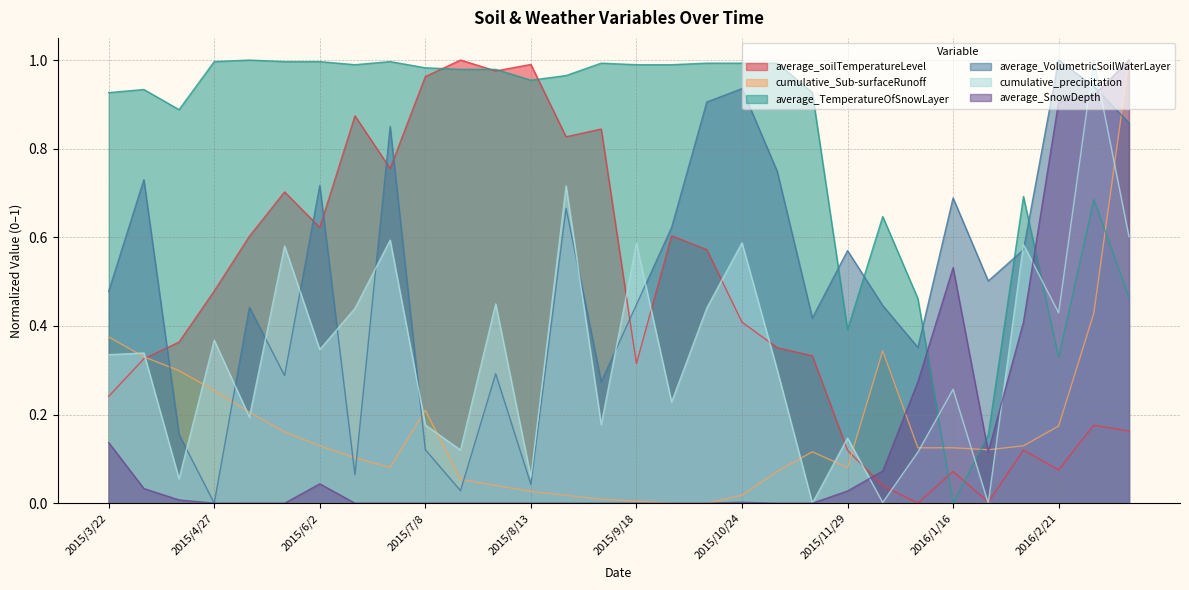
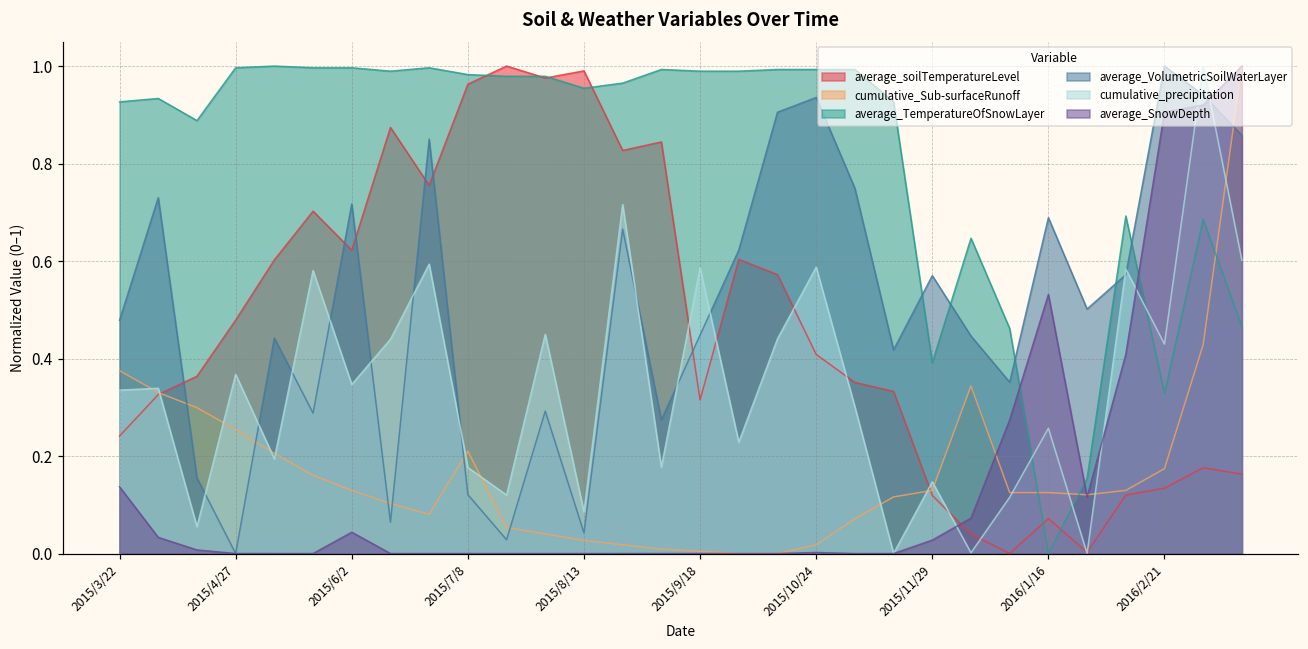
  {
    "average_soilTemperatureLevel": {
      "2015/3/22": 0.24,
      "2015/4/27": 0.48,
      "2015/6/2": 0.62,
      "2015/7/8": 0.96,
      "2015/8/13": 0.99,
      "2015/9/18": 0.32,
      "2015/10/24": 0.41,
      "2015/11/29": 0.12,
      "2016/1/16": 0.07,
-     "2016/2/21": 0.08
+     "2016/2/21": 0.13
    },
    "cumulative_Sub-surfaceRunoff": {
      "2015/3/22": 0.38,
      "2015/4/27": 0.25,
      "2015/6/2": 0.13,
      "2015/7/8": 0.21,
      "2015/8/13": 0.03,
      "2015/10/24": 0.02,
-     "2015/11/29": 0.08,
+     "2015/11/29": 0.13,
      "2016/1/16": 0.13,
      "2016/2/21": 0.17
    },
    "cumulative_precipitation": {
      "2015/3/22": 0.34,
      "2015/4/27": 0.37,
      "2015/6/2": 0.35,
      "2015/7/8": 0.18,
-     "2015/8/13": 0.06,
+     "2015/8/13": 0.09,
      "2015/9/18": 0.59,
      "2015/10/24": 0.59,
      "2015/11/29": 0.15,
      "2016/1/16": 0.26,
      "2016/2/21": 0.43
    }
  }
